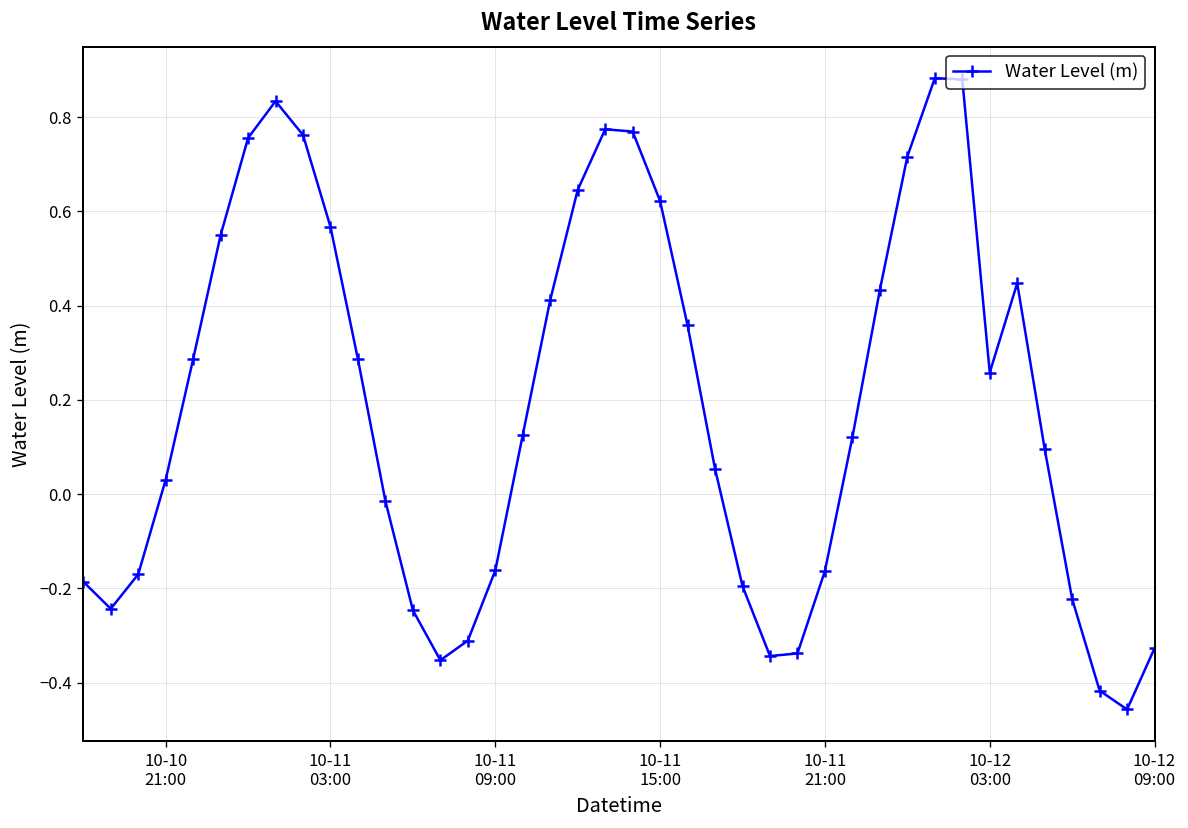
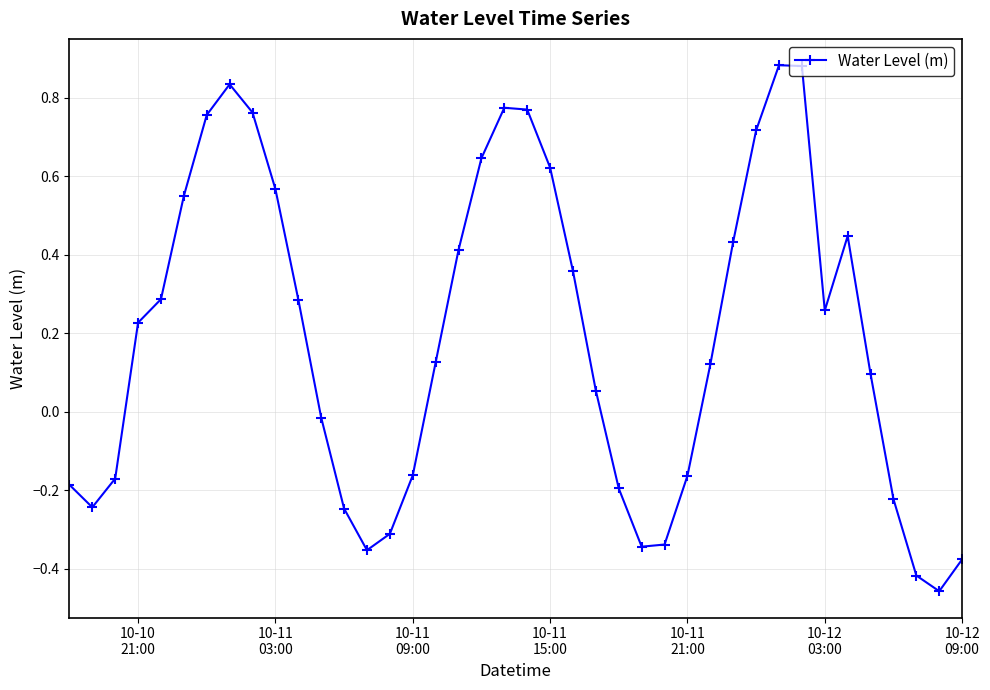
  {
-   "10-10 21:00": 0.03,
+   "10-10 21:00": 0.23,
    "10-11 03:00": 0.57,
    "10-11 09:00": -0.16,
    "10-11 15:00": 0.62,
    "10-11 21:00": -0.16,
    "10-12 03:00": 0.26,
-   "10-12 09:00": -0.33
+   "10-12 09:00": -0.38
  }
